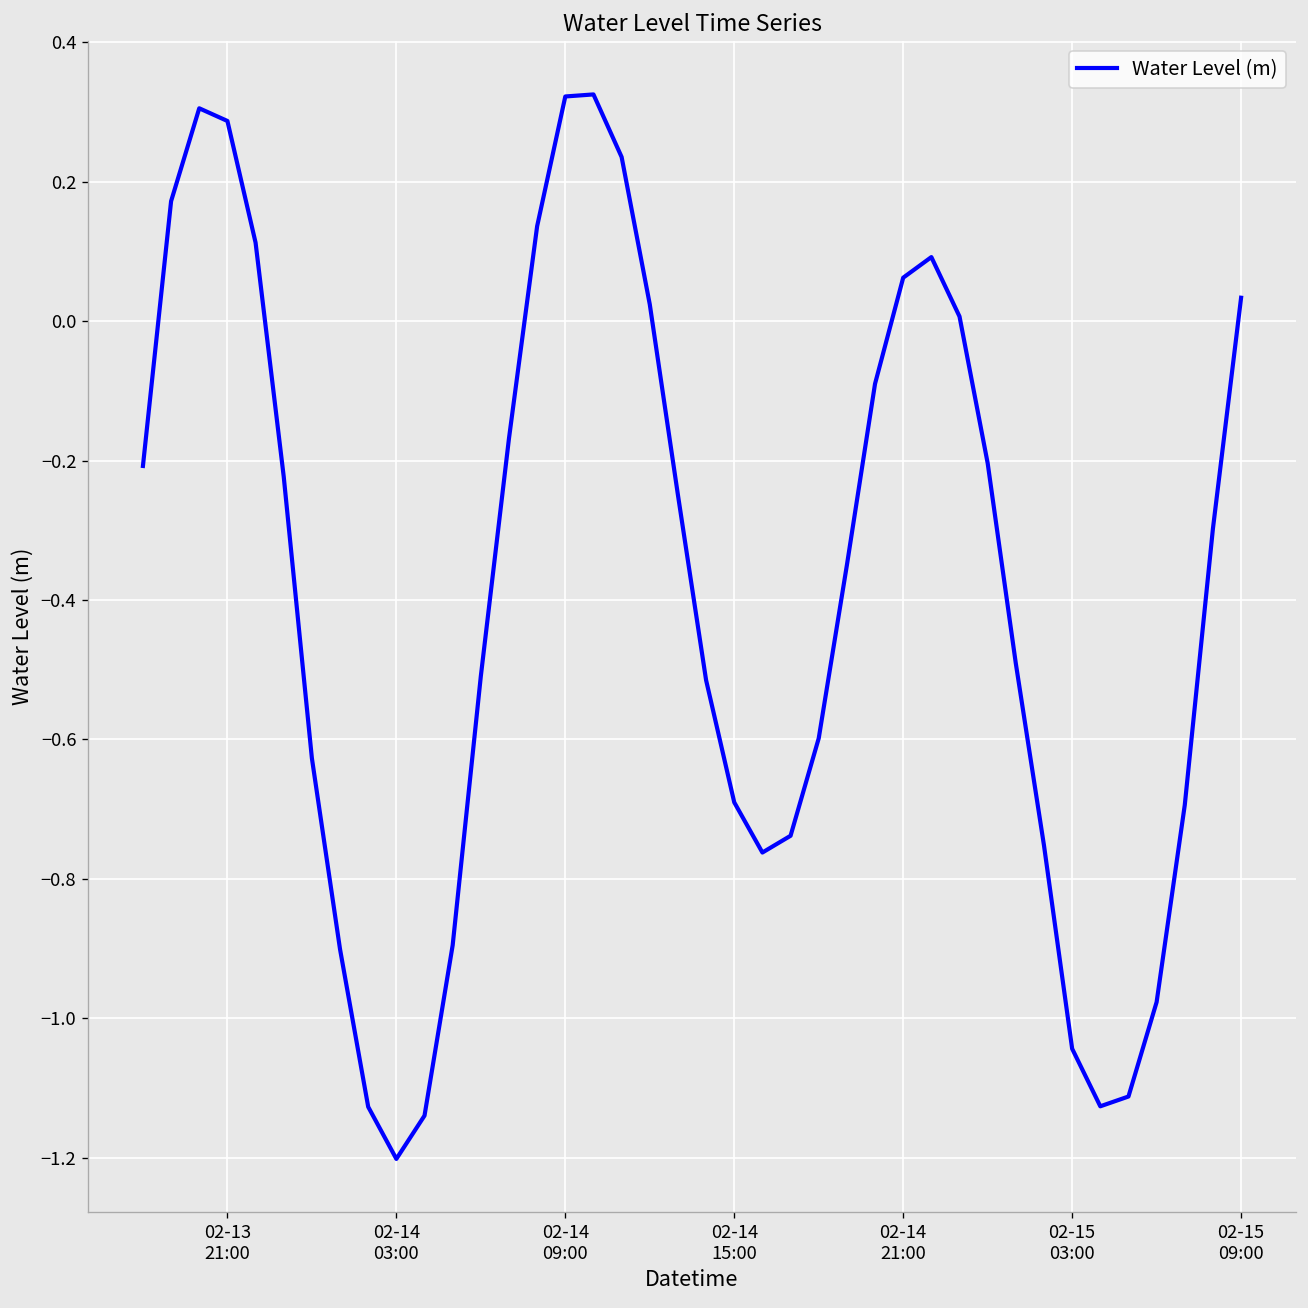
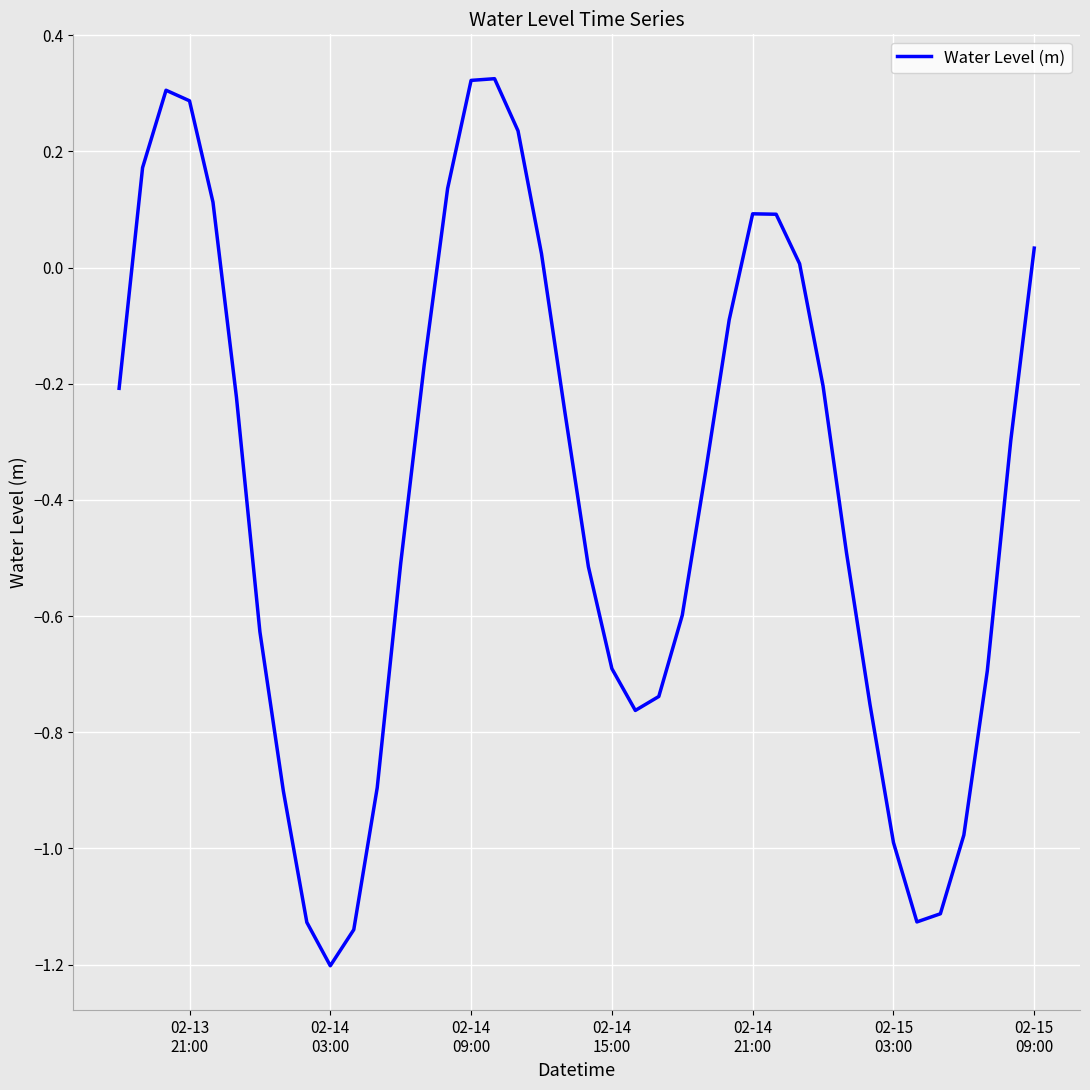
  {
    "02-13 21:00": 0.29,
    "02-14 03:00": -1.20,
    "02-14 09:00": 0.32,
    "02-14 15:00": -0.69,
-   "02-14 21:00": 0.06,
-   "02-15 03:00": -1.04,
+   "02-14 21:00": 0.09,
+   "02-15 03:00": -0.99,
    "02-15 09:00": 0.03
  }
